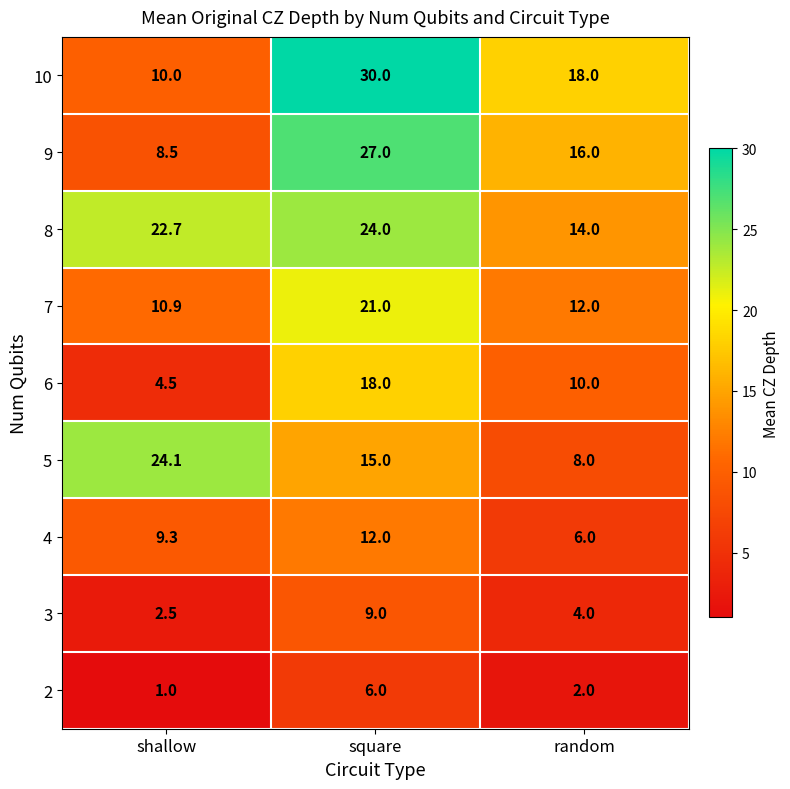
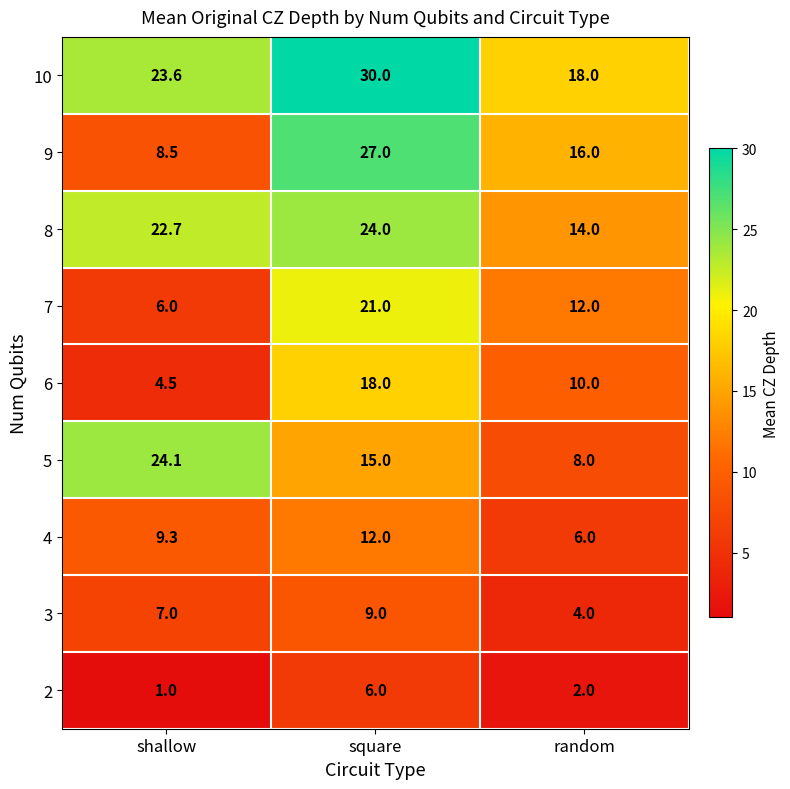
  {
    "10": {
-     "shallow": 10.0,
+     "shallow": 23.6,
      "square": 30.0,
      "random": 18.0
    },
    "9": {
      "shallow": 8.5,
      "square": 27.0,
      "random": 16.0
    },
    "8": {
      "shallow": 22.7,
      "square": 24.0,
      "random": 14.0
    },
    "7": {
-     "shallow": 10.9,
+     "shallow": 6.0,
      "square": 21.0,
      "random": 12.0
    },
    "6": {
      "shallow": 4.5,
      "square": 18.0,
      "random": 10.0
    },
    "5": {
      "shallow": 24.1,
      "square": 15.0,
      "random": 8.0
    },
    "4": {
      "shallow": 9.3,
      "square": 12.0,
      "random": 6.0
    },
    "3": {
-     "shallow": 2.5,
+     "shallow": 7.0,
      "square": 9.0,
      "random": 4.0
    },
    "2": {
      "shallow": 1.0,
      "square": 6.0,
      "random": 2.0
    }
  }
